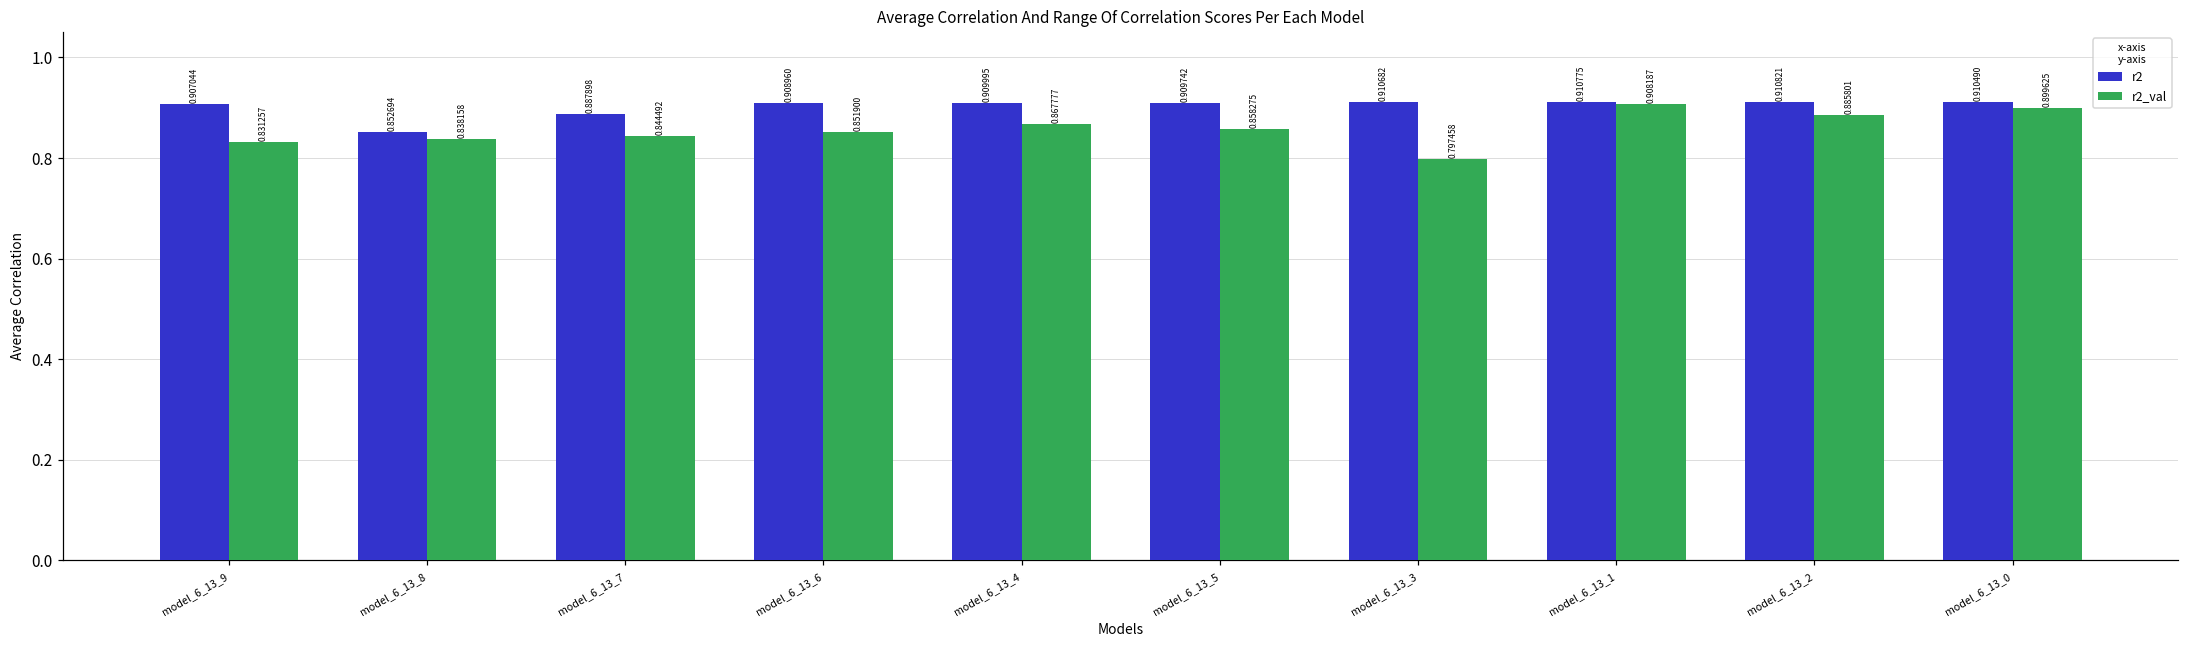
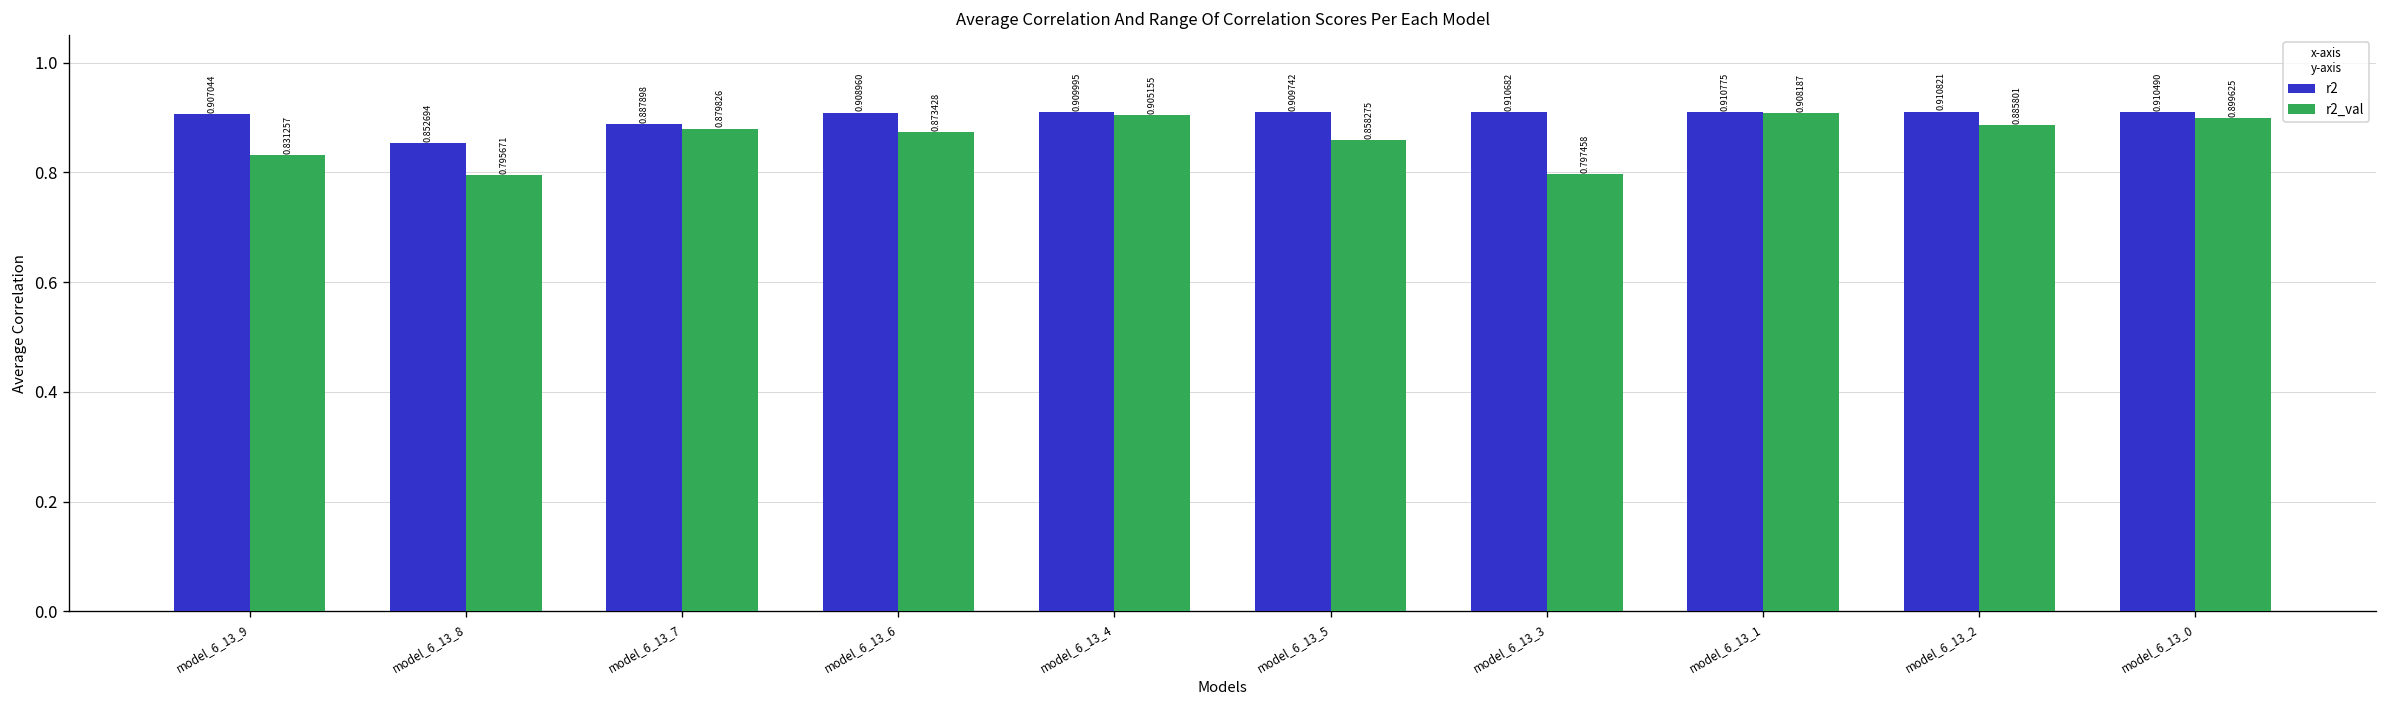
  {
    "r2": {
      "model_6_13_9": 0.907044,
      "model_6_13_8": 0.852694,
      "model_6_13_7": 0.887898,
      "model_6_13_6": 0.908960,
      "model_6_13_4": 0.909995,
      "model_6_13_5": 0.909742,
      "model_6_13_3": 0.910682,
      "model_6_13_1": 0.910775,
      "model_6_13_2": 0.910821,
      "model_6_13_0": 0.910490
    },
    "r2_val": {
      "model_6_13_9": 0.831257,
-     "model_6_13_8": 0.838158,
-     "model_6_13_7": 0.844492,
-     "model_6_13_6": 0.851900,
-     "model_6_13_4": 0.867777,
+     "model_6_13_8": 0.795671,
+     "model_6_13_7": 0.879826,
+     "model_6_13_6": 0.873428,
+     "model_6_13_4": 0.905155,
      "model_6_13_5": 0.858275,
      "model_6_13_3": 0.797458,
      "model_6_13_1": 0.908187,
      "model_6_13_2": 0.885801,
      "model_6_13_0": 0.899625
    }
  }
